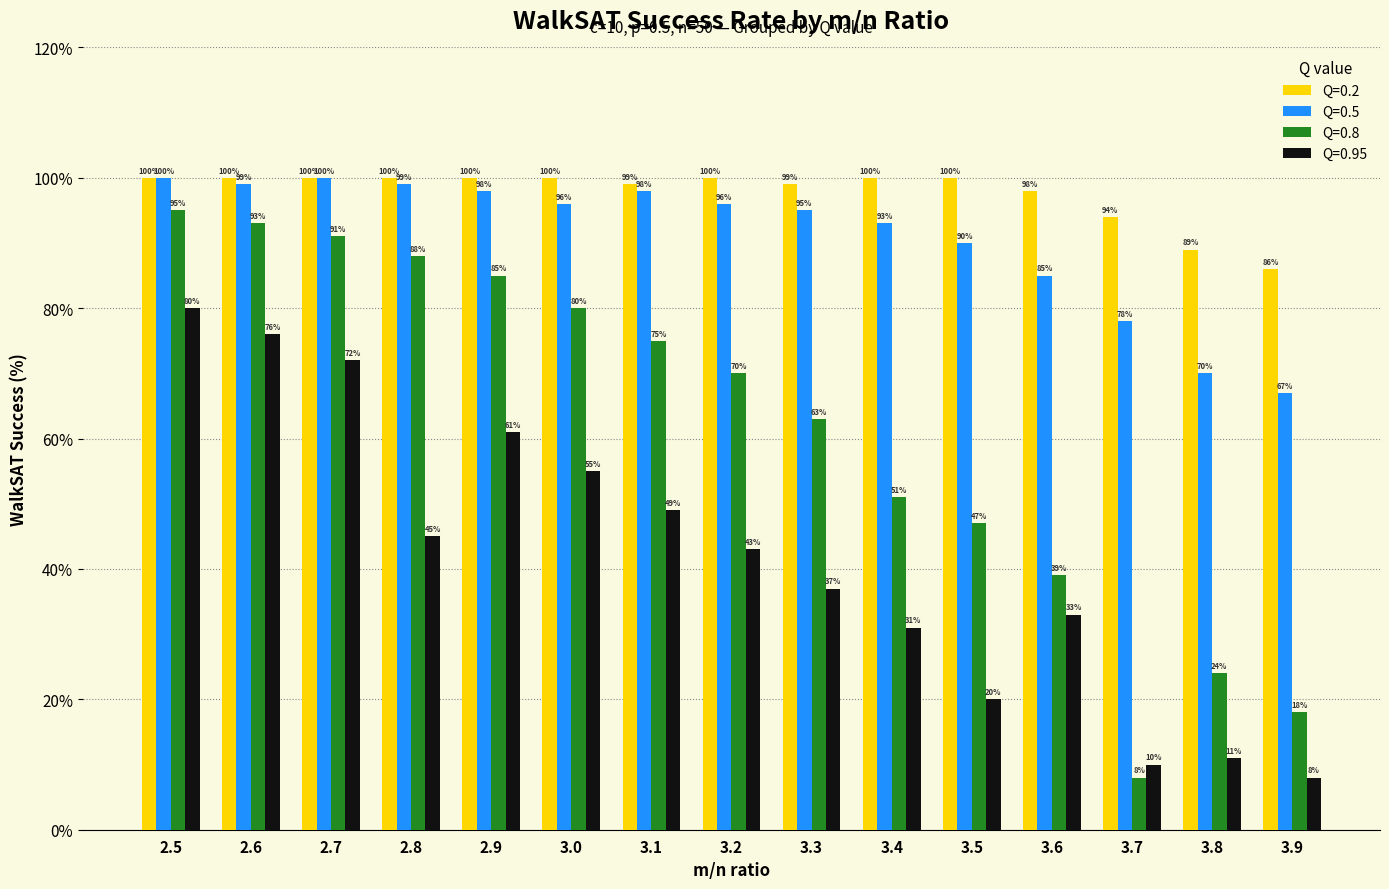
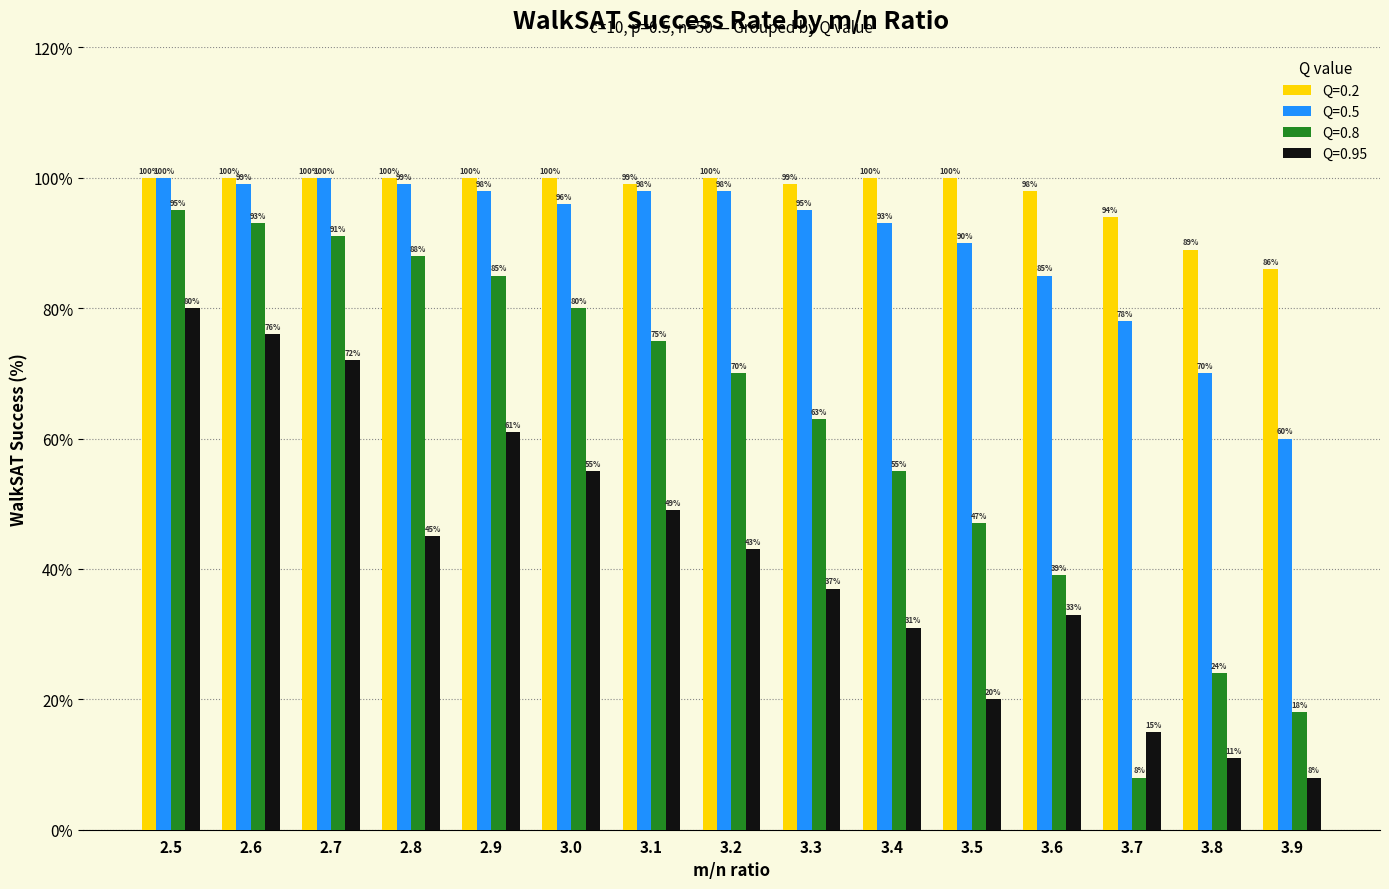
  {
    "Q=0.2": {
      "2.6": "100%",
      "2.8": "100%",
      "2.9": "100%",
      "3.0": "100%",
      "3.1": "99%",
      "3.2": "100%",
      "3.3": "99%",
      "3.4": "100%",
      "3.5": "100%",
      "3.6": "98%",
      "3.7": "94%",
      "3.8": "89%",
      "3.9": "86%"
    },
    "Q=0.5": {
      "2.6": "99%",
      "2.8": "99%",
      "2.9": "98%",
      "3.0": "96%",
      "3.1": "98%",
-     "3.2": "96%",
+     "3.2": "98%",
      "3.3": "95%",
      "3.4": "93%",
      "3.5": "90%",
      "3.6": "85%",
      "3.7": "78%",
      "3.8": "70%",
-     "3.9": "67%"
+     "3.9": "60%"
    },
    "Q=0.8": {
      "2.5": "95%",
      "2.6": "93%",
      "2.7": "91%",
      "2.8": "88%",
      "2.9": "85%",
      "3.0": "80%",
      "3.1": "75%",
      "3.2": "70%",
      "3.3": "63%",
-     "3.4": "51%",
+     "3.4": "55%",
      "3.5": "47%",
      "3.6": "39%",
      "3.7": "8%",
      "3.8": "24%",
      "3.9": "18%"
    },
    "Q=0.95": {
      "2.5": "80%",
      "2.6": "76%",
      "2.7": "72%",
      "2.8": "45%",
      "2.9": "61%",
      "3.0": "55%",
      "3.1": "49%",
      "3.2": "43%",
      "3.3": "37%",
      "3.4": "31%",
      "3.5": "20%",
      "3.6": "33%",
-     "3.7": "10%",
+     "3.7": "15%",
      "3.8": "11%",
      "3.9": "8%"
    }
  }
